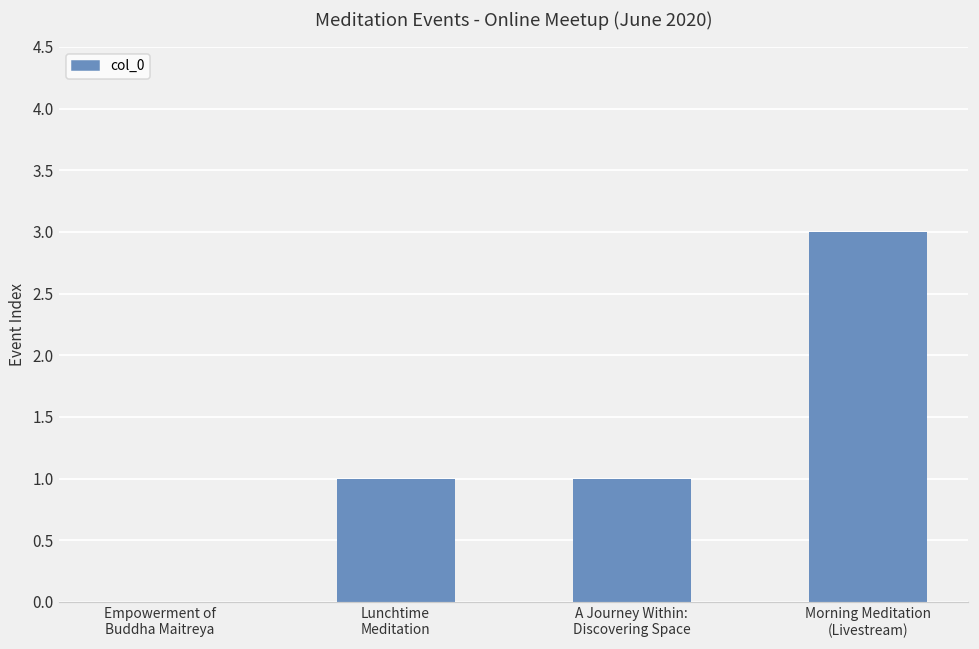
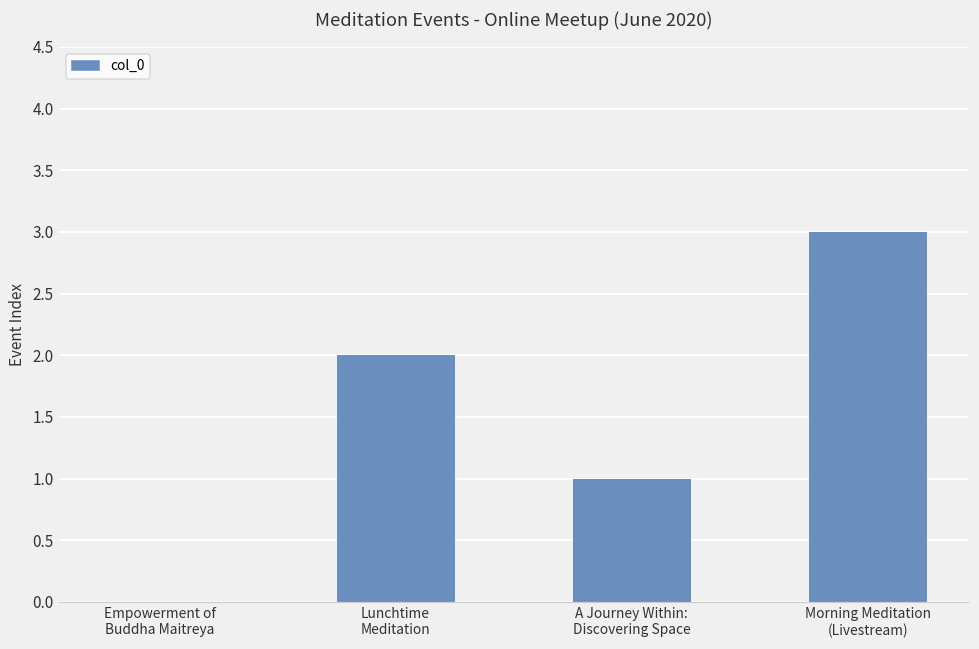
  {
    "Empowerment of Buddha Maitreya": 0,
-   "Lunchtime Meditation": 1,
+   "Lunchtime Meditation": 2,
    "A Journey Within: Discovering Space": 1,
    "Morning Meditation (Livestream)": 3
  }
